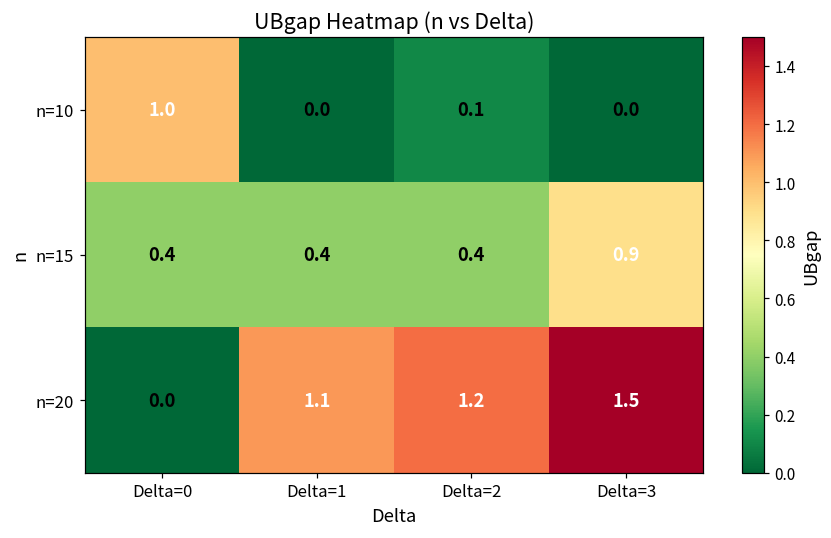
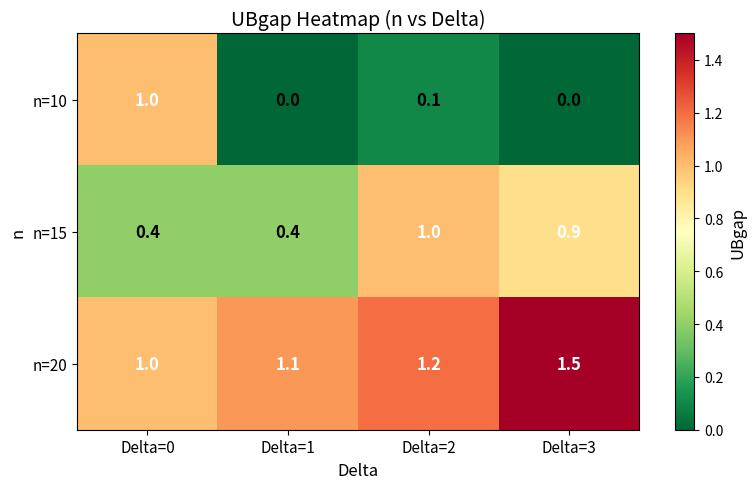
  {
    "n=10": {
      "Delta=0": 1.0,
      "Delta=1": 0.0,
      "Delta=2": 0.1,
      "Delta=3": 0.0
    },
    "n=15": {
      "Delta=0": 0.4,
      "Delta=1": 0.4,
-     "Delta=2": 0.4,
+     "Delta=2": 1.0,
      "Delta=3": 0.9
    },
    "n=20": {
-     "Delta=0": 0.0,
+     "Delta=0": 1.0,
      "Delta=1": 1.1,
      "Delta=2": 1.2,
      "Delta=3": 1.5
    }
  }
